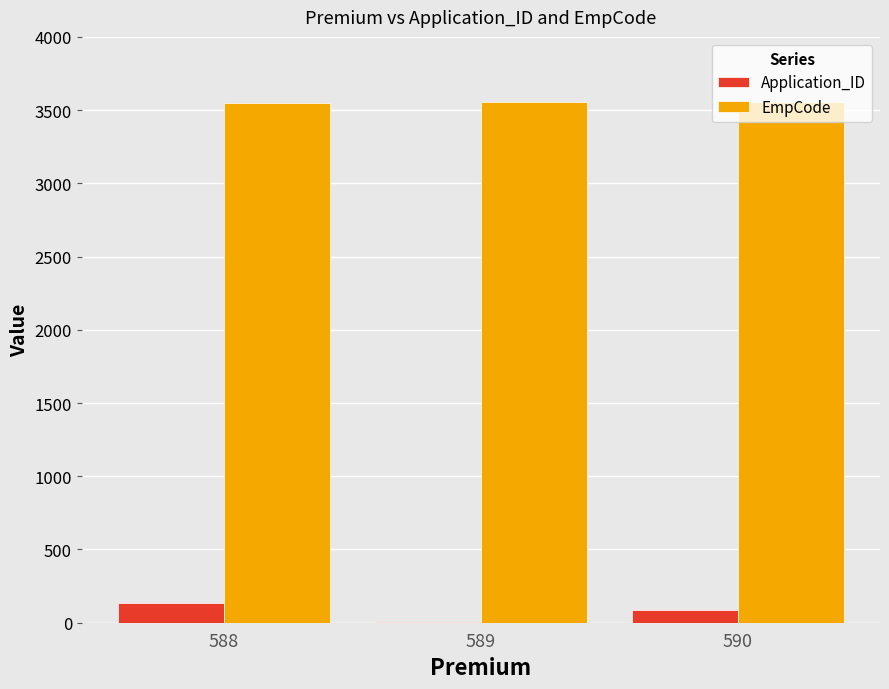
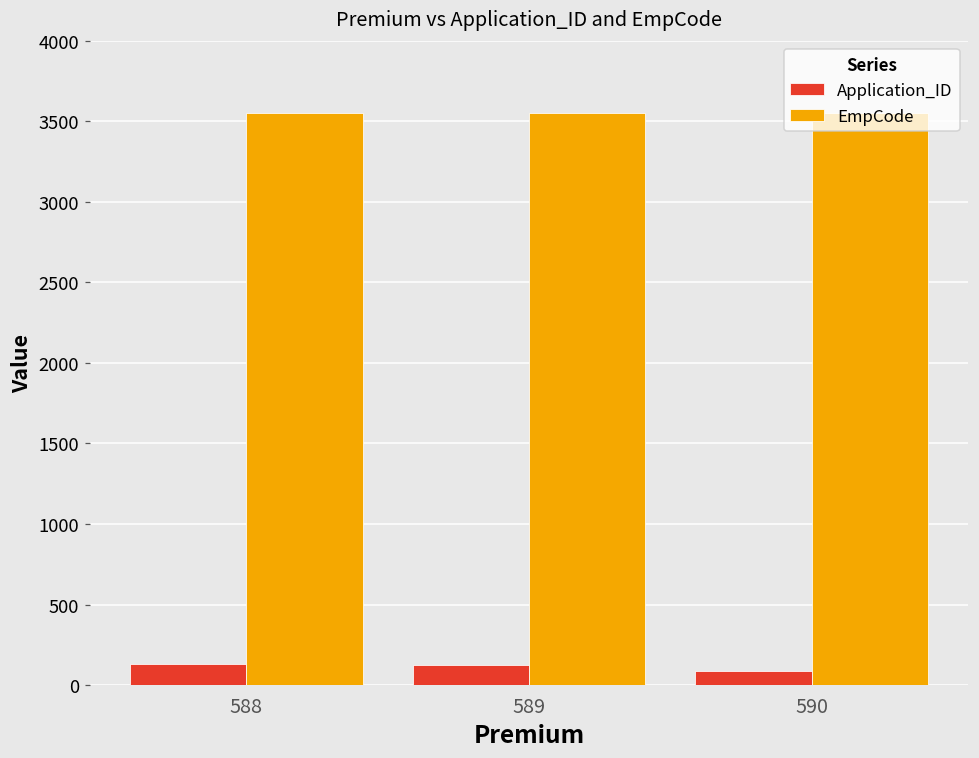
  {
    "Application_ID": {
      "588": 130,
-     "589": 0,
+     "589": 130,
      "590": 90
    },
    "EmpCode": {
      "588": 3550,
      "589": 3550
    }
  }
